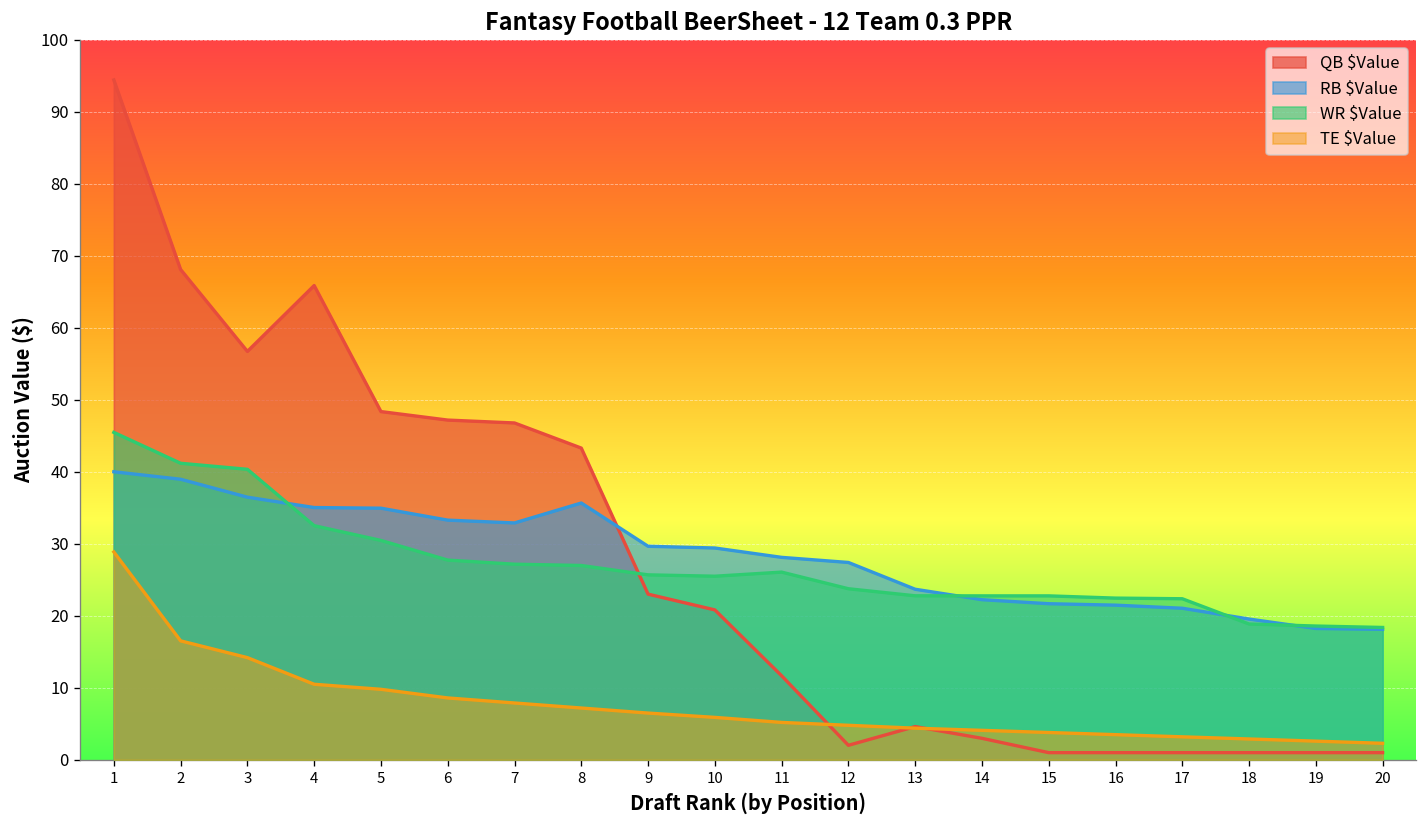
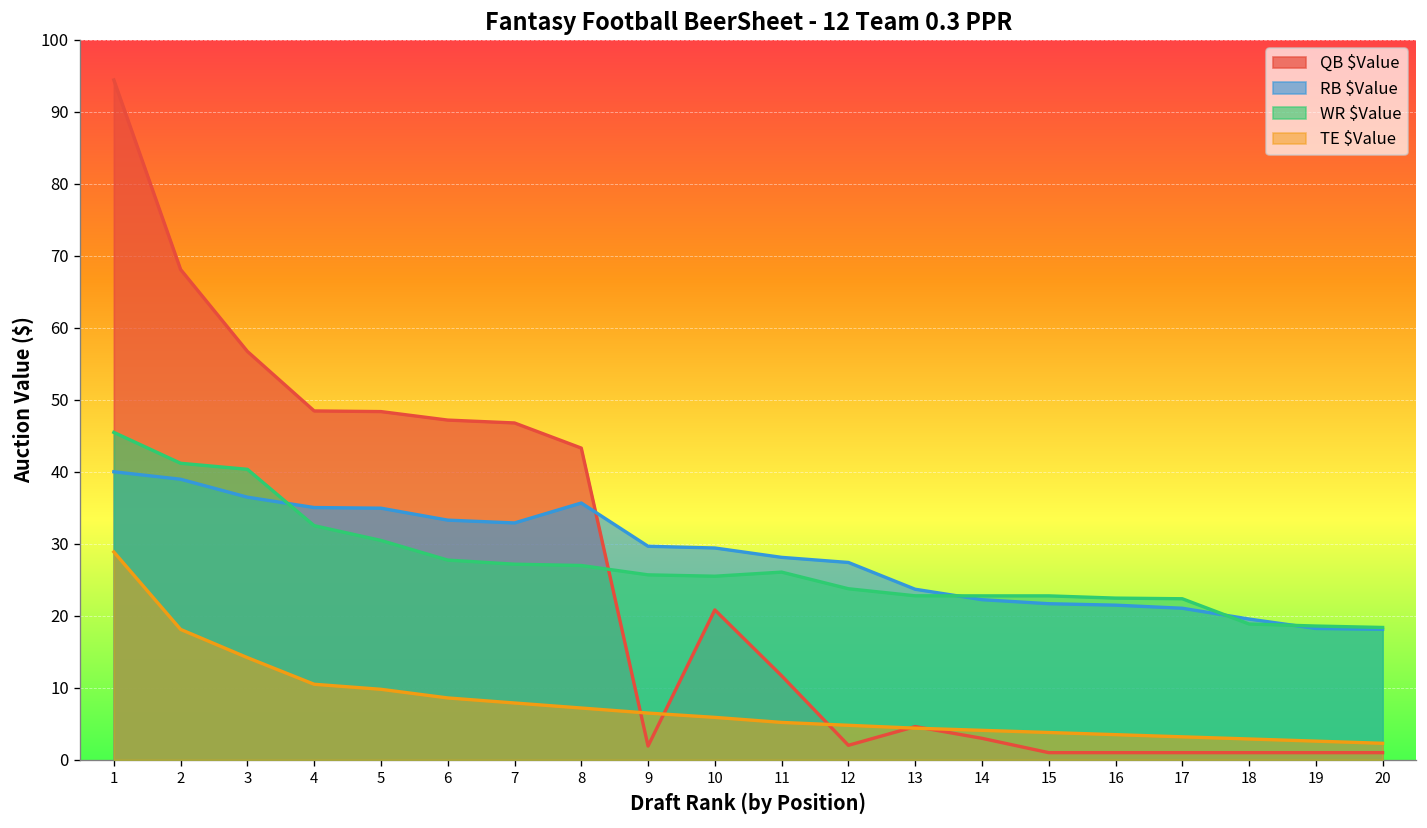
  {
    "QB $Value": {
      "1": 94,
      "2": 68,
      "3": 57,
-     "4": 66,
+     "4": 48,
      "5": 48,
      "6": 47,
      "7": 47,
      "8": 43,
-     "9": 23,
+     "9": 2,
      "10": 21,
      "11": 12,
      "12": 2,
      "14": 3,
      "15": 1,
      "16": 1,
      "17": 1,
      "18": 1,
      "19": 1,
      "20": 1
    },
    "RB $Value": {
      "1": 40,
      "2": 39,
      "3": 36,
      "4": 35,
      "5": 35,
      "6": 33,
      "7": 33,
      "8": 36,
      "9": 30,
      "10": 29,
      "11": 28,
      "12": 27,
      "13": 24,
      "14": 22,
      "15": 22,
      "16": 21,
      "17": 21,
      "18": 20
    },
    "WR $Value": {
      "1": 45,
      "2": 41,
      "3": 40,
      "4": 33,
      "5": 30,
      "6": 28,
      "7": 27,
      "8": 27,
      "9": 26,
      "10": 26,
      "11": 26,
      "12": 24,
      "13": 23,
      "14": 23,
      "15": 23,
      "16": 22,
      "17": 22,
      "18": 19
    },
    "TE $Value": {
      "1": 29,
-     "2": 17,
+     "2": 18,
      "3": 14,
      "4": 11,
      "5": 10,
      "6": 9,
      "7": 8,
      "8": 7,
      "9": 7,
      "10": 6,
      "11": 5,
      "12": 5,
      "14": 4,
      "15": 4,
      "16": 4,
      "17": 3,
      "18": 3,
      "19": 3,
      "20": 2
    }
  }
